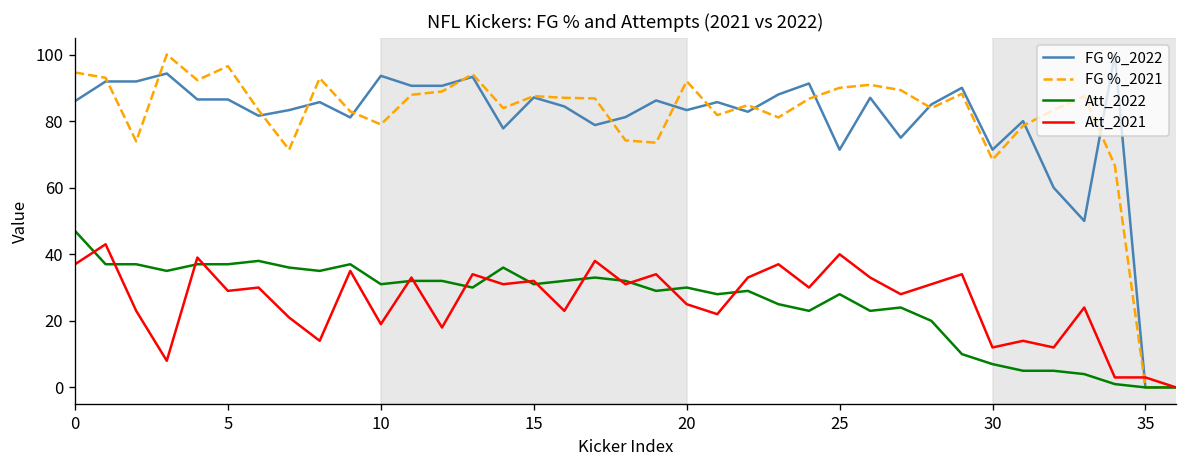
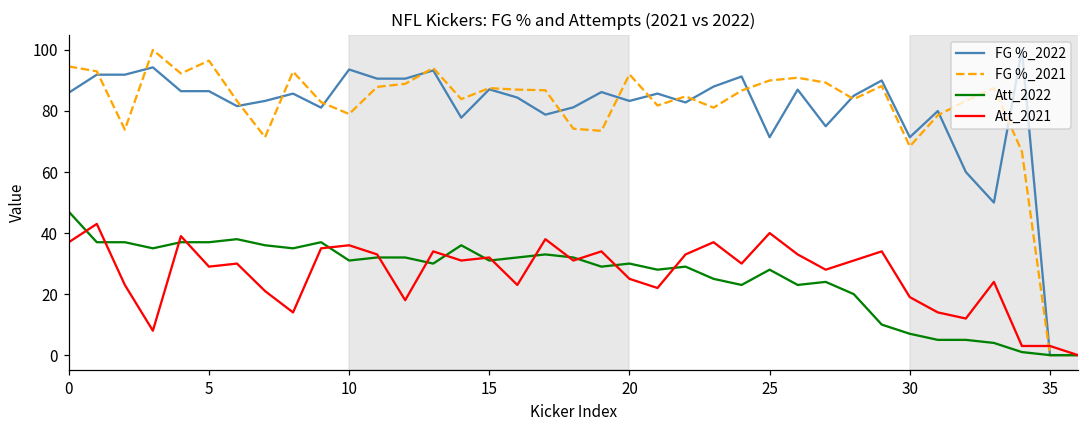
  {
    "FG %_2022": {
      "0": 86,
      "5": 87,
      "10": 94,
      "20": 83,
      "25": 71,
      "30": 71
    },
    "FG %_2021": {
      "0": 95,
      "5": 97,
      "10": 79,
      "20": 92,
      "25": 90,
      "30": 68
    },
    "Att_2022": {
      "0": 47,
      "5": 37,
      "10": 31,
      "15": 31,
      "20": 30,
      "25": 28,
      "30": 7
    },
    "Att_2021": {
      "0": 37,
      "5": 29,
-     "10": 19,
+     "10": 36,
      "15": 32,
      "20": 25,
      "25": 40,
-     "30": 12,
+     "30": 19,
      "35": 3
    }
  }
